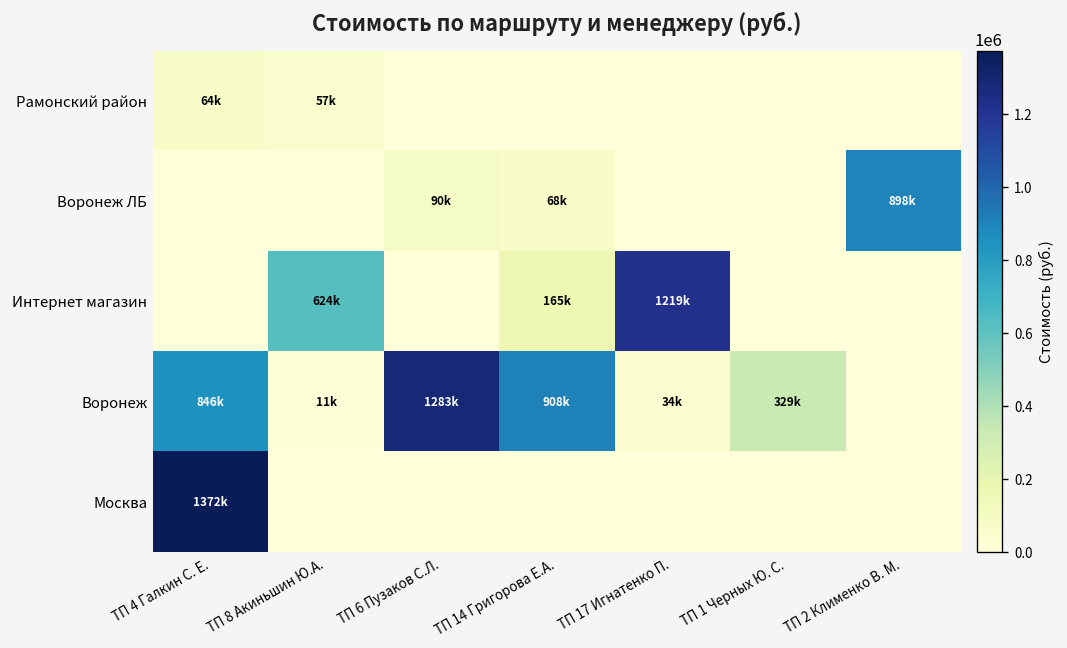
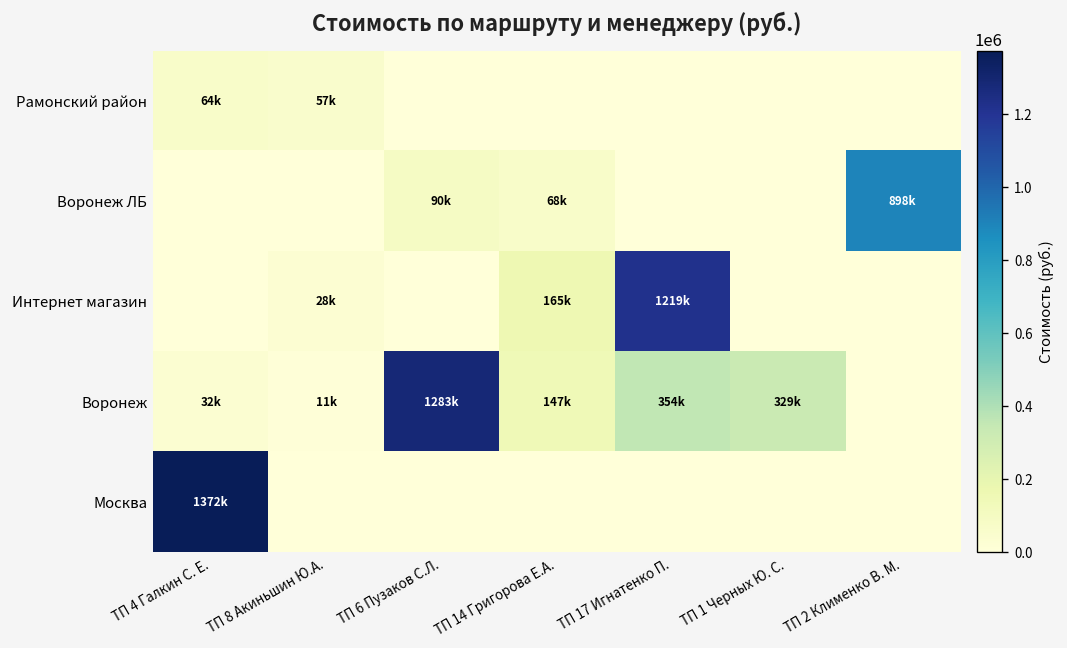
  {
    "Рамонский район": {
      "ТП 4 Галкин С. Е.": "64k",
      "ТП 8 Акиньшин Ю.А.": "57k"
    },
    "Воронеж ЛБ": {
      "ТП 6 Пузаков С.Л.": "90k",
      "ТП 14 Григорова Е.А.": "68k",
      "ТП 2 Клименко В. М.": "898k"
    },
    "Интернет магазин": {
-     "ТП 8 Акиньшин Ю.А.": "624k",
+     "ТП 8 Акиньшин Ю.А.": "28k",
      "ТП 14 Григорова Е.А.": "165k",
      "ТП 17 Игнатенко П.": "1219k"
    },
    "Воронеж": {
-     "ТП 4 Галкин С. Е.": "846k",
+     "ТП 4 Галкин С. Е.": "32k",
      "ТП 8 Акиньшин Ю.А.": "11k",
      "ТП 6 Пузаков С.Л.": "1283k",
-     "ТП 14 Григорова Е.А.": "908k",
-     "ТП 17 Игнатенко П.": "34k",
+     "ТП 14 Григорова Е.А.": "147k",
+     "ТП 17 Игнатенко П.": "354k",
      "ТП 1 Черных Ю. С.": "329k"
    },
    "Москва": {
      "ТП 4 Галкин С. Е.": "1372k"
    }
  }
